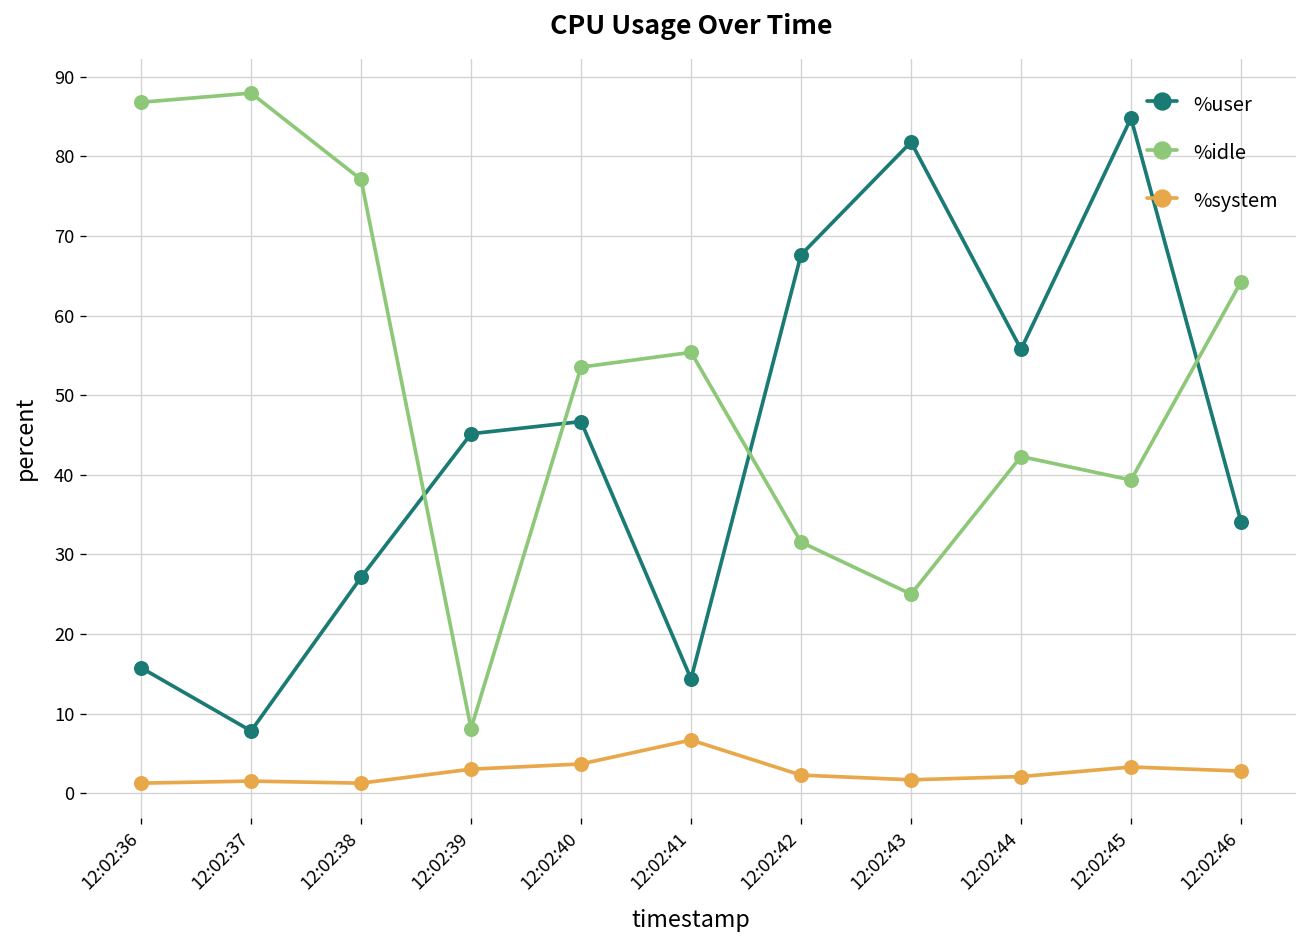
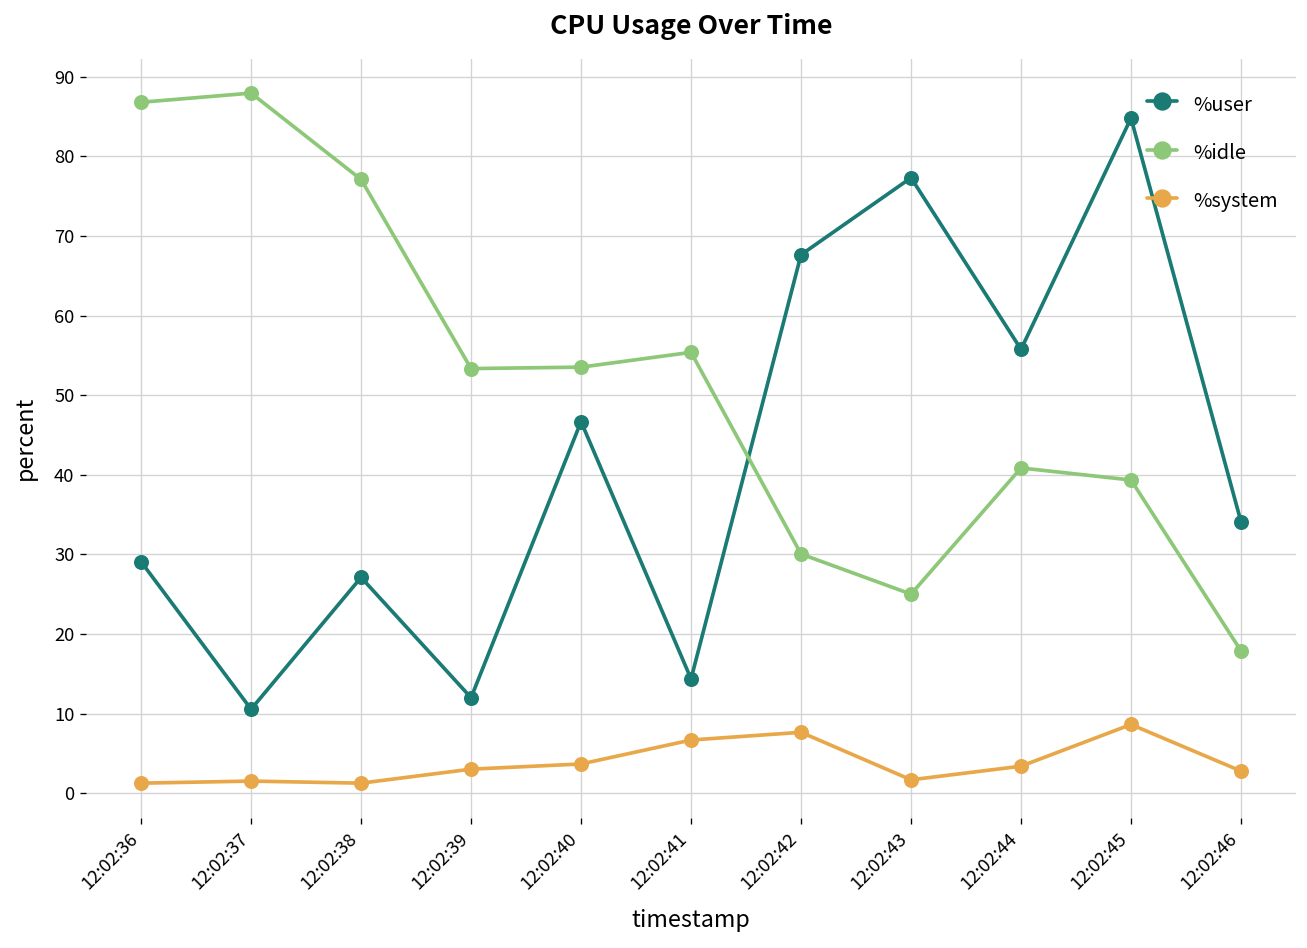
  {
    "%user": {
-     "12:02:36": 16,
-     "12:02:37": 8,
+     "12:02:36": 29,
+     "12:02:37": 11,
      "12:02:38": 27,
-     "12:02:39": 45,
+     "12:02:39": 12,
      "12:02:40": 47,
      "12:02:41": 14,
      "12:02:42": 68,
-     "12:02:43": 82,
+     "12:02:43": 77,
      "12:02:44": 56,
      "12:02:45": 85,
      "12:02:46": 34
    },
    "%idle": {
      "12:02:36": 87,
      "12:02:37": 88,
      "12:02:38": 77,
-     "12:02:39": 8,
+     "12:02:39": 53,
      "12:02:40": 54,
      "12:02:41": 55,
-     "12:02:42": 32,
+     "12:02:42": 30,
      "12:02:43": 25,
-     "12:02:44": 42,
+     "12:02:44": 41,
      "12:02:45": 39,
-     "12:02:46": 64
+     "12:02:46": 18
    },
    "%system": {
      "12:02:36": 1,
      "12:02:37": 2,
      "12:02:38": 1,
      "12:02:39": 3,
      "12:02:40": 4,
      "12:02:41": 7,
-     "12:02:42": 2,
+     "12:02:42": 8,
      "12:02:43": 2,
-     "12:02:44": 2,
-     "12:02:45": 3,
+     "12:02:44": 3,
+     "12:02:45": 9,
      "12:02:46": 3
    }
  }
